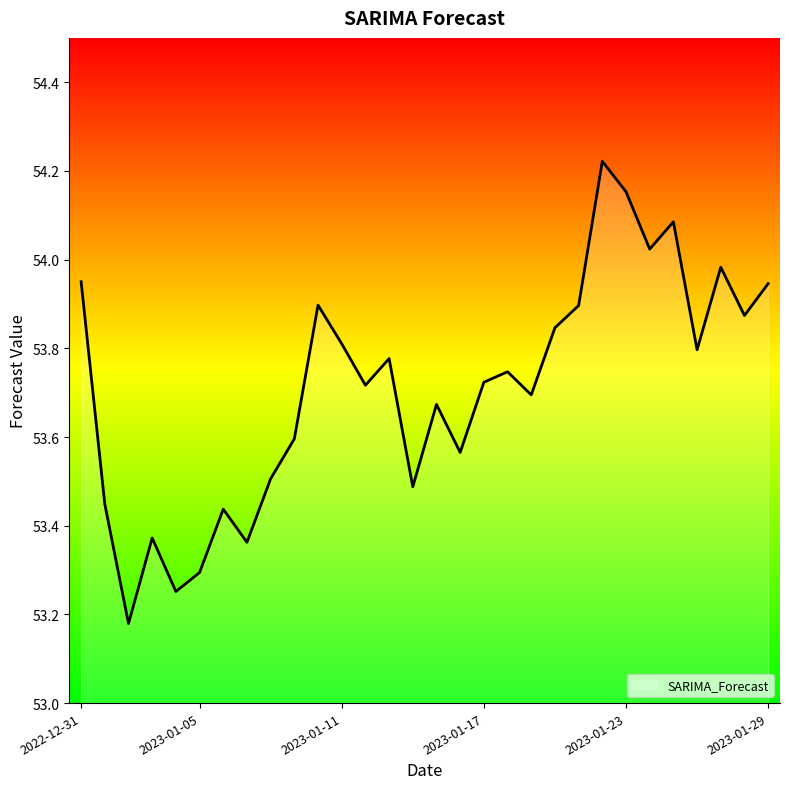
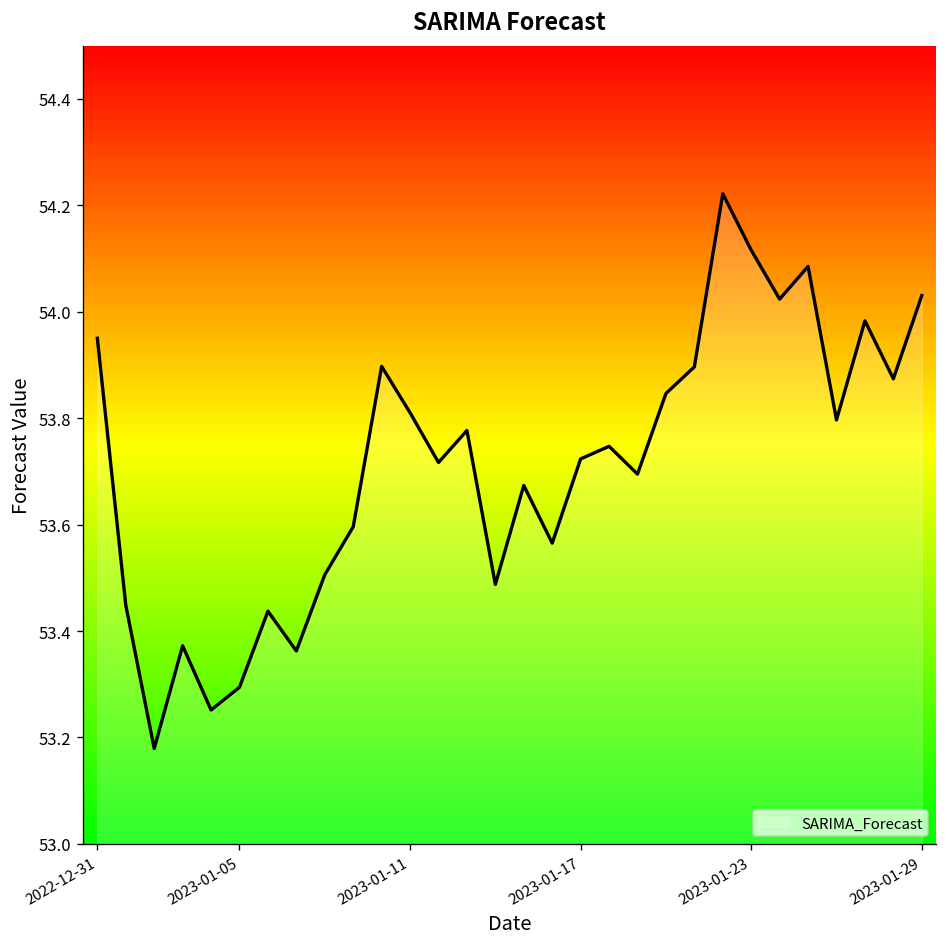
  {
    "2022-12-31": 53.95,
    "2023-01-05": 53.29,
    "2023-01-11": 53.81,
    "2023-01-17": 53.72,
-   "2023-01-23": 54.15,
-   "2023-01-29": 53.95
+   "2023-01-23": 54.12,
+   "2023-01-29": 54.03
  }
